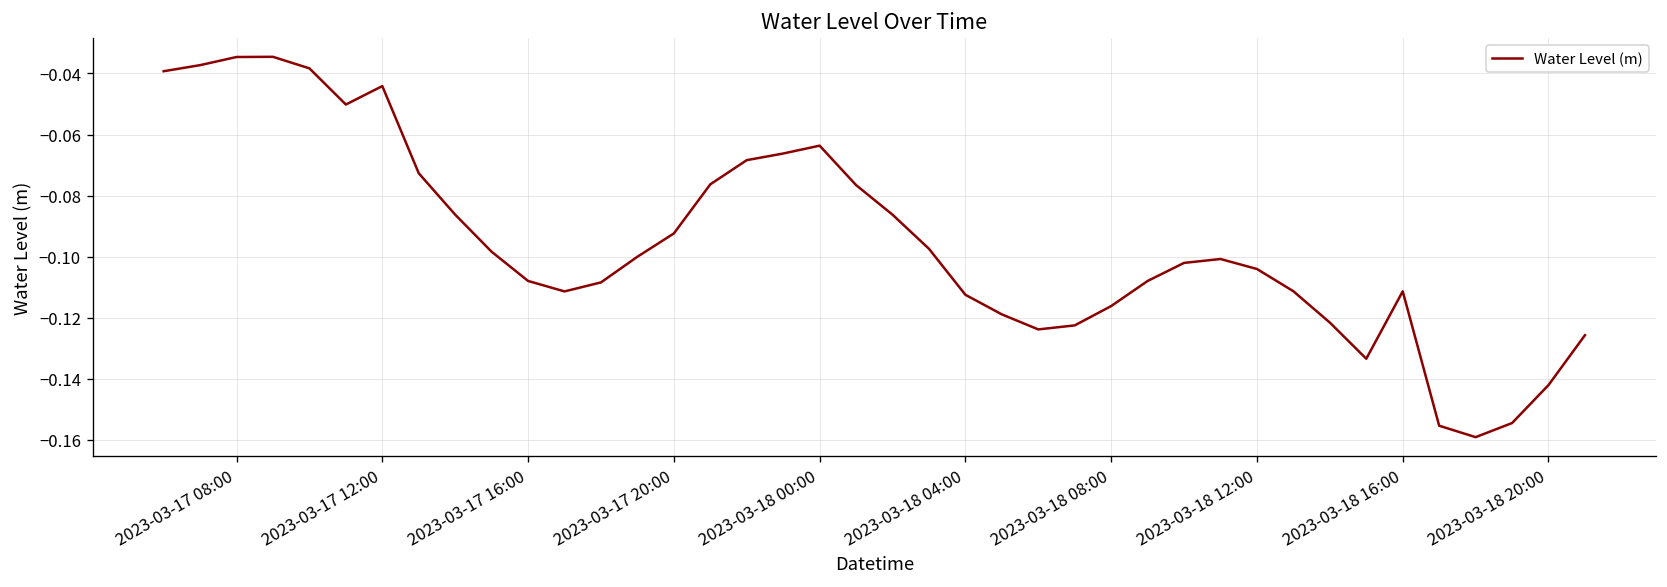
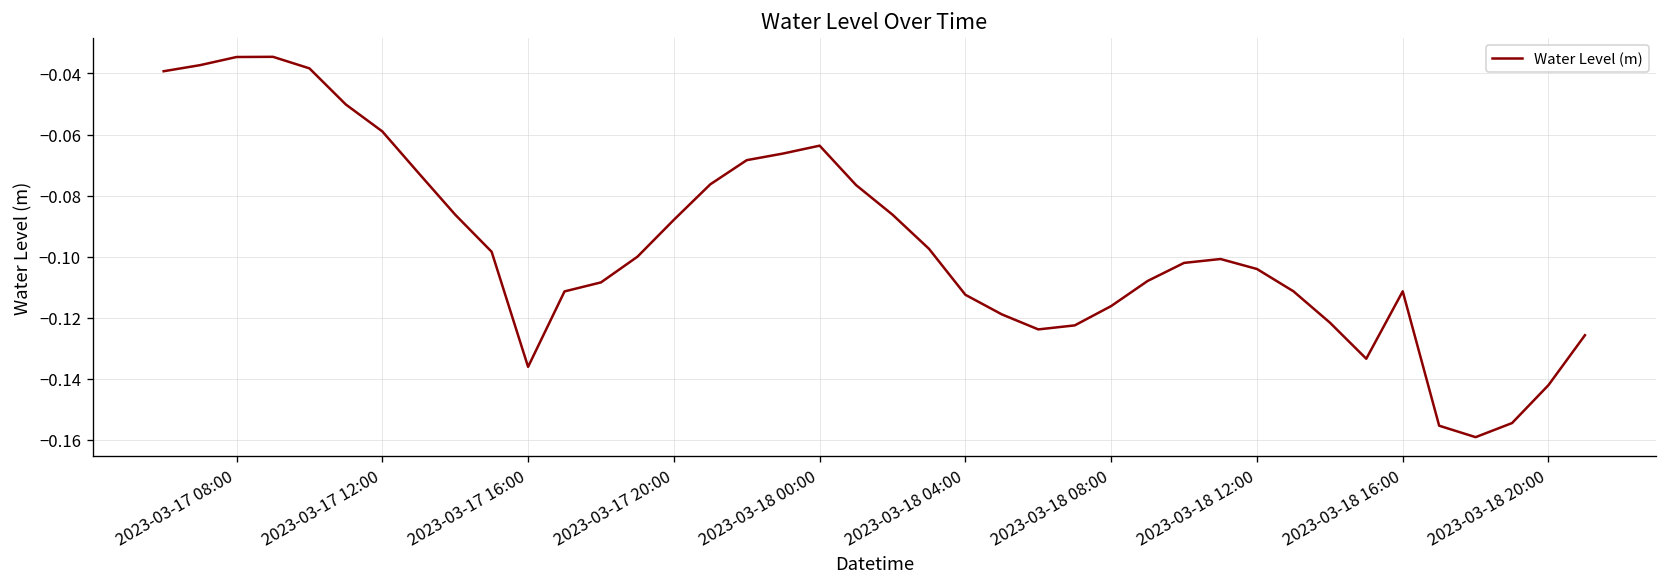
  {
    "2023-03-17 08:00": -0.035,
-   "2023-03-17 12:00": -0.044,
-   "2023-03-17 16:00": -0.108,
-   "2023-03-17 20:00": -0.092,
+   "2023-03-17 12:00": -0.059,
+   "2023-03-17 16:00": -0.136,
+   "2023-03-17 20:00": -0.088,
    "2023-03-18 00:00": -0.064,
    "2023-03-18 04:00": -0.112,
    "2023-03-18 08:00": -0.116,
    "2023-03-18 12:00": -0.104,
    "2023-03-18 16:00": -0.111,
    "2023-03-18 20:00": -0.142
  }
